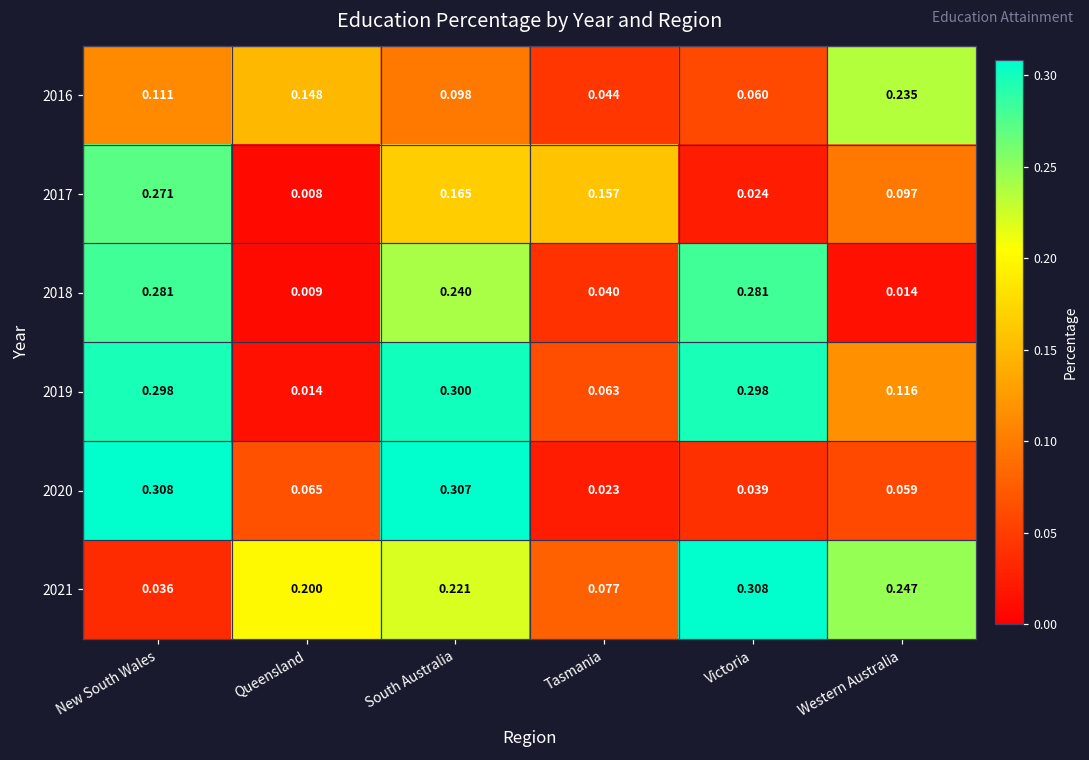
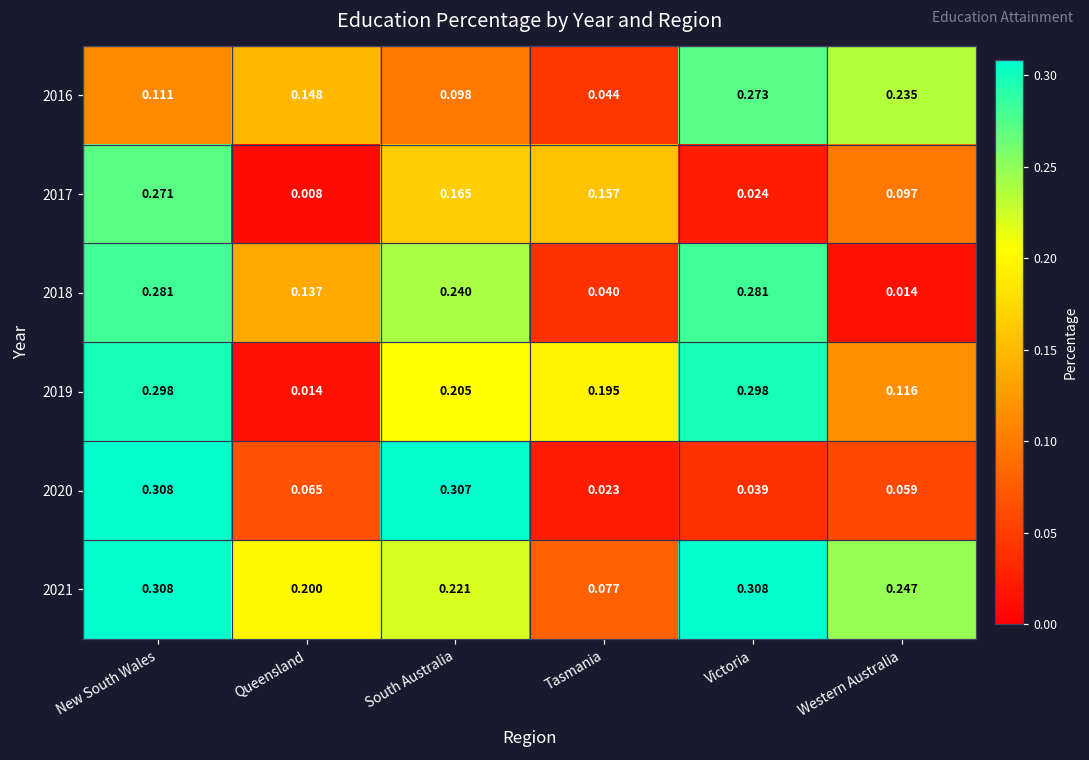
  {
    "2016": {
      "New South Wales": 0.111,
      "Queensland": 0.148,
      "South Australia": 0.098,
      "Tasmania": 0.044,
-     "Victoria": 0.060,
+     "Victoria": 0.273,
      "Western Australia": 0.235
    },
    "2017": {
      "New South Wales": 0.271,
      "Queensland": 0.008,
      "South Australia": 0.165,
      "Tasmania": 0.157,
      "Victoria": 0.024,
      "Western Australia": 0.097
    },
    "2018": {
      "New South Wales": 0.281,
-     "Queensland": 0.009,
+     "Queensland": 0.137,
      "South Australia": 0.240,
      "Tasmania": 0.040,
      "Victoria": 0.281,
      "Western Australia": 0.014
    },
    "2019": {
      "New South Wales": 0.298,
      "Queensland": 0.014,
-     "South Australia": 0.300,
-     "Tasmania": 0.063,
+     "South Australia": 0.205,
+     "Tasmania": 0.195,
      "Victoria": 0.298,
      "Western Australia": 0.116
    },
    "2020": {
      "New South Wales": 0.308,
      "Queensland": 0.065,
      "South Australia": 0.307,
      "Tasmania": 0.023,
      "Victoria": 0.039,
      "Western Australia": 0.059
    },
    "2021": {
-     "New South Wales": 0.036,
+     "New South Wales": 0.308,
      "Queensland": 0.200,
      "South Australia": 0.221,
      "Tasmania": 0.077,
      "Victoria": 0.308,
      "Western Australia": 0.247
    }
  }
